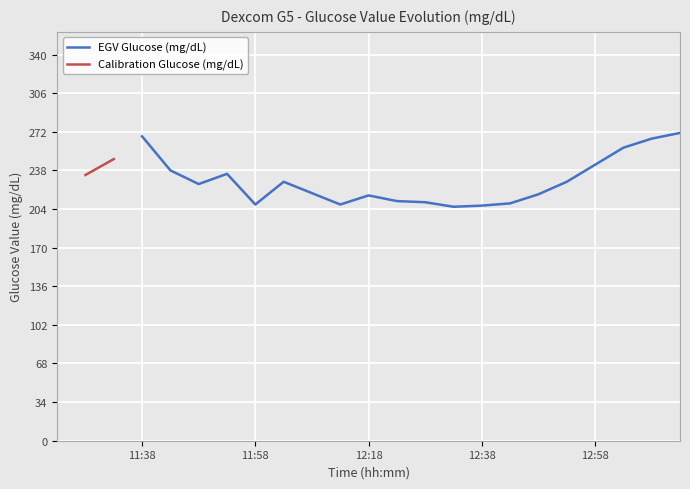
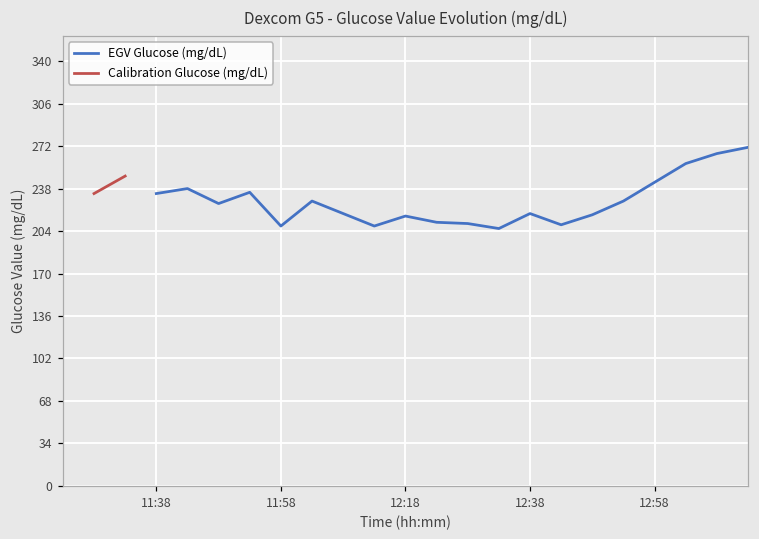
  {
    "EGV Glucose (mg/dL)": {
-     "11:38": 268,
+     "11:38": 234,
      "11:58": 208,
      "12:18": 216,
-     "12:38": 207,
+     "12:38": 218,
      "12:58": 243
    }
  }
